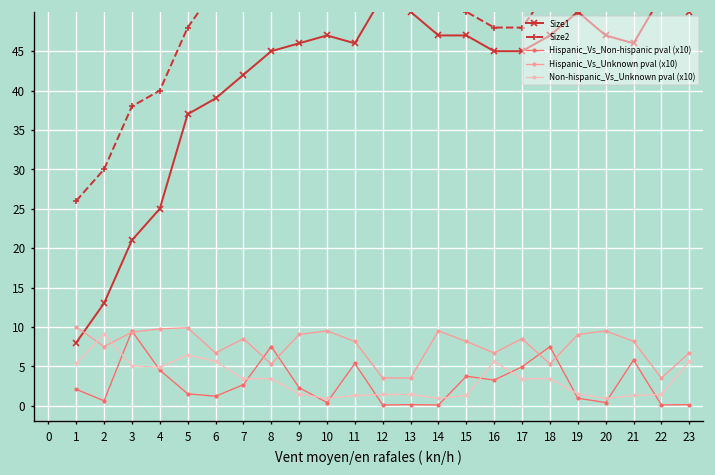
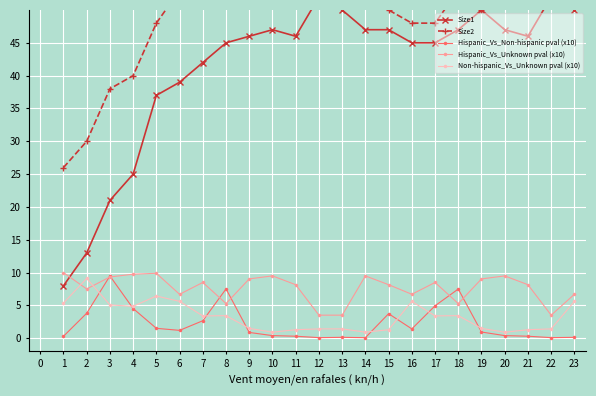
  {
    "Hispanic_Vs_Non-hispanic pval (x10)": {
-     "1": 2,
-     "2": 1,
+     "1": 0,
+     "2": 4,
      "5": 2,
      "6": 1,
      "7": 3,
      "8": 8,
-     "9": 2,
+     "9": 1,
      "10": 0,
-     "11": 5,
+     "11": 0,
      "12": 0,
      "13": 0,
      "14": 0,
      "15": 4,
-     "16": 3,
+     "16": 1,
      "17": 5,
      "18": 8,
      "19": 1,
      "20": 0,
-     "21": 6,
+     "21": 0,
      "22": 0,
      "23": 0
    }
  }
